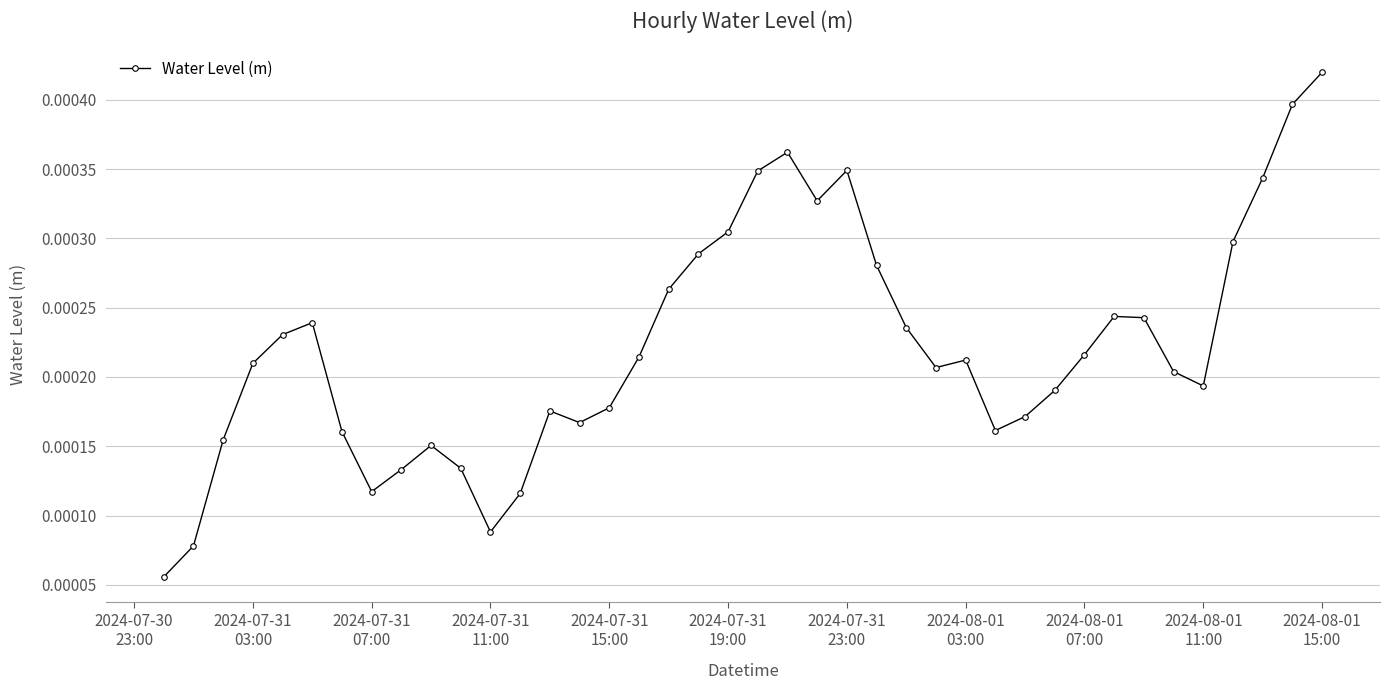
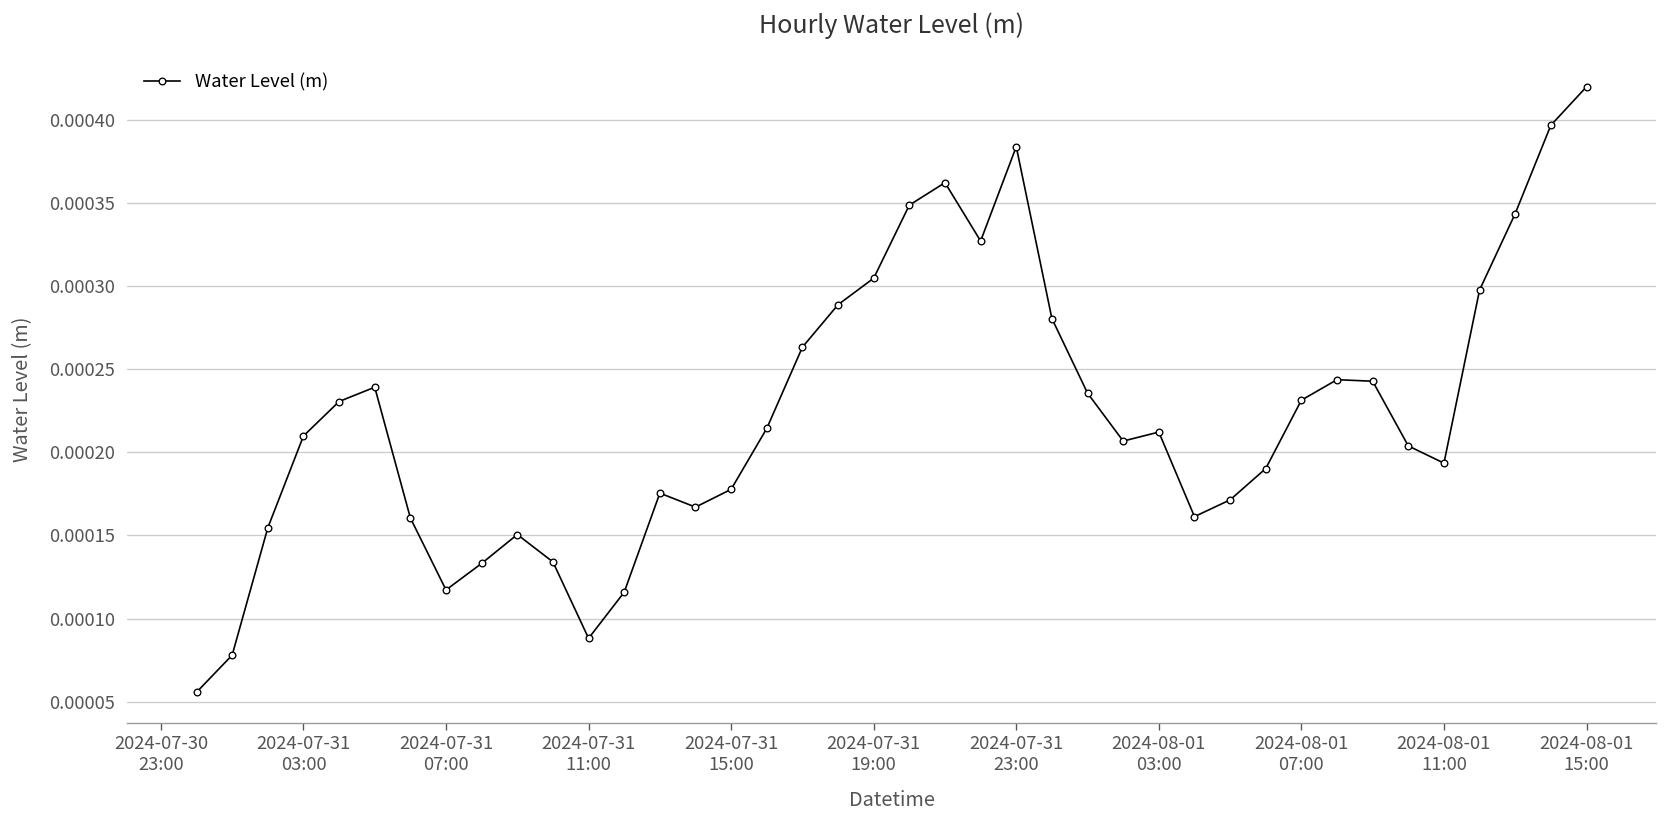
  {
    "2024-07-31 03:00": 0.000210,
    "2024-07-31 07:00": 0.000117,
    "2024-07-31 11:00": 0.000088,
    "2024-07-31 15:00": 0.000178,
    "2024-07-31 19:00": 0.000305,
-   "2024-07-31 23:00": 0.000349,
+   "2024-07-31 23:00": 0.000384,
    "2024-08-01 03:00": 0.000212,
-   "2024-08-01 07:00": 0.000216,
+   "2024-08-01 07:00": 0.000231,
    "2024-08-01 11:00": 0.000193,
    "2024-08-01 15:00": 0.000420
  }
